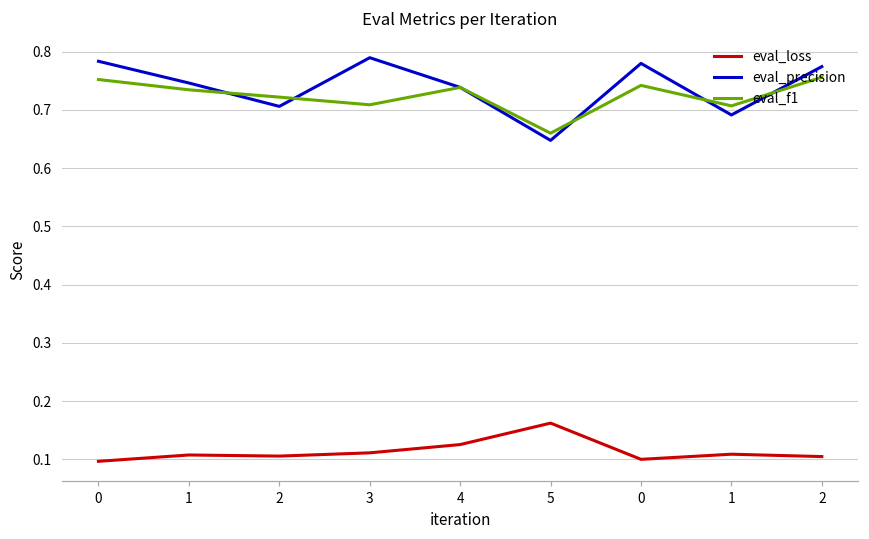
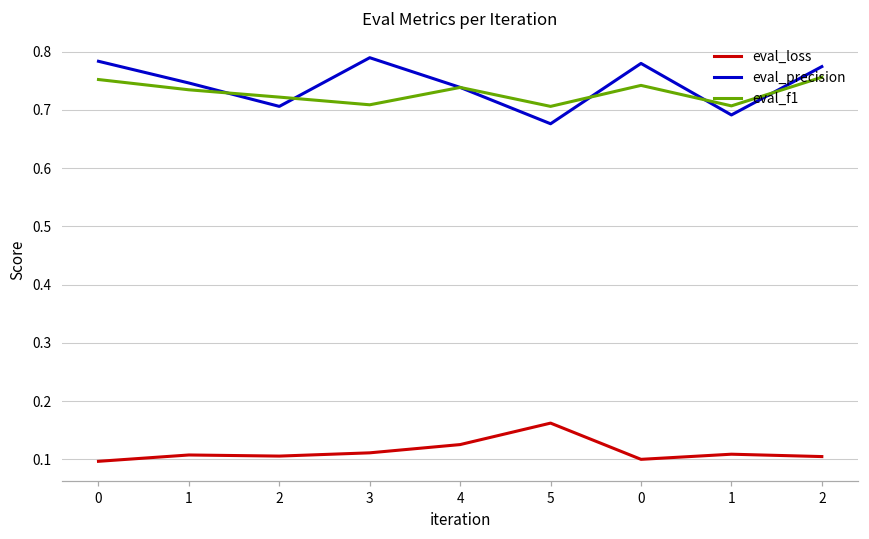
  {
    "eval_loss": {
      "3": 0.11,
      "4": 0.13,
      "5": 0.16
    },
    "eval_precision": {
      "3": 0.79,
-     "5": 0.65
+     "5": 0.68
    },
    "eval_f1": {
      "3": 0.71,
-     "5": 0.66
+     "5": 0.71
    }
  }
